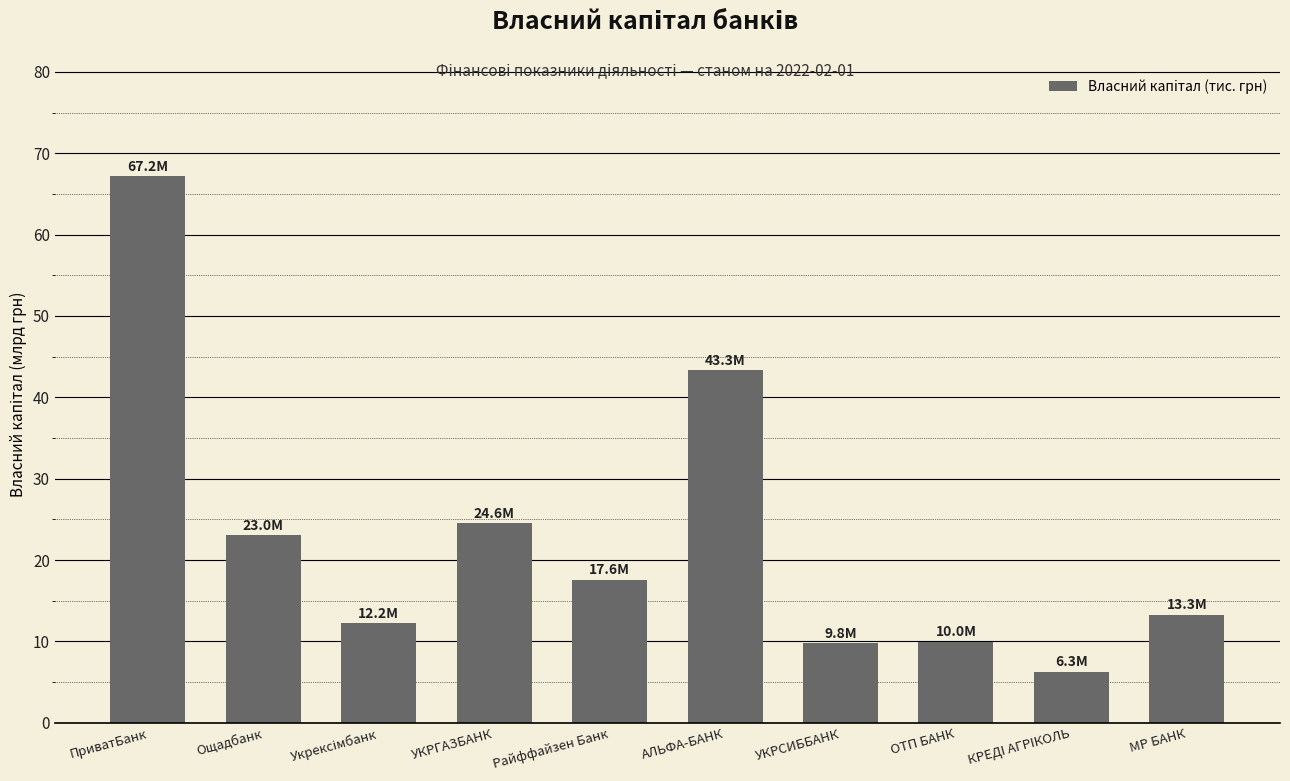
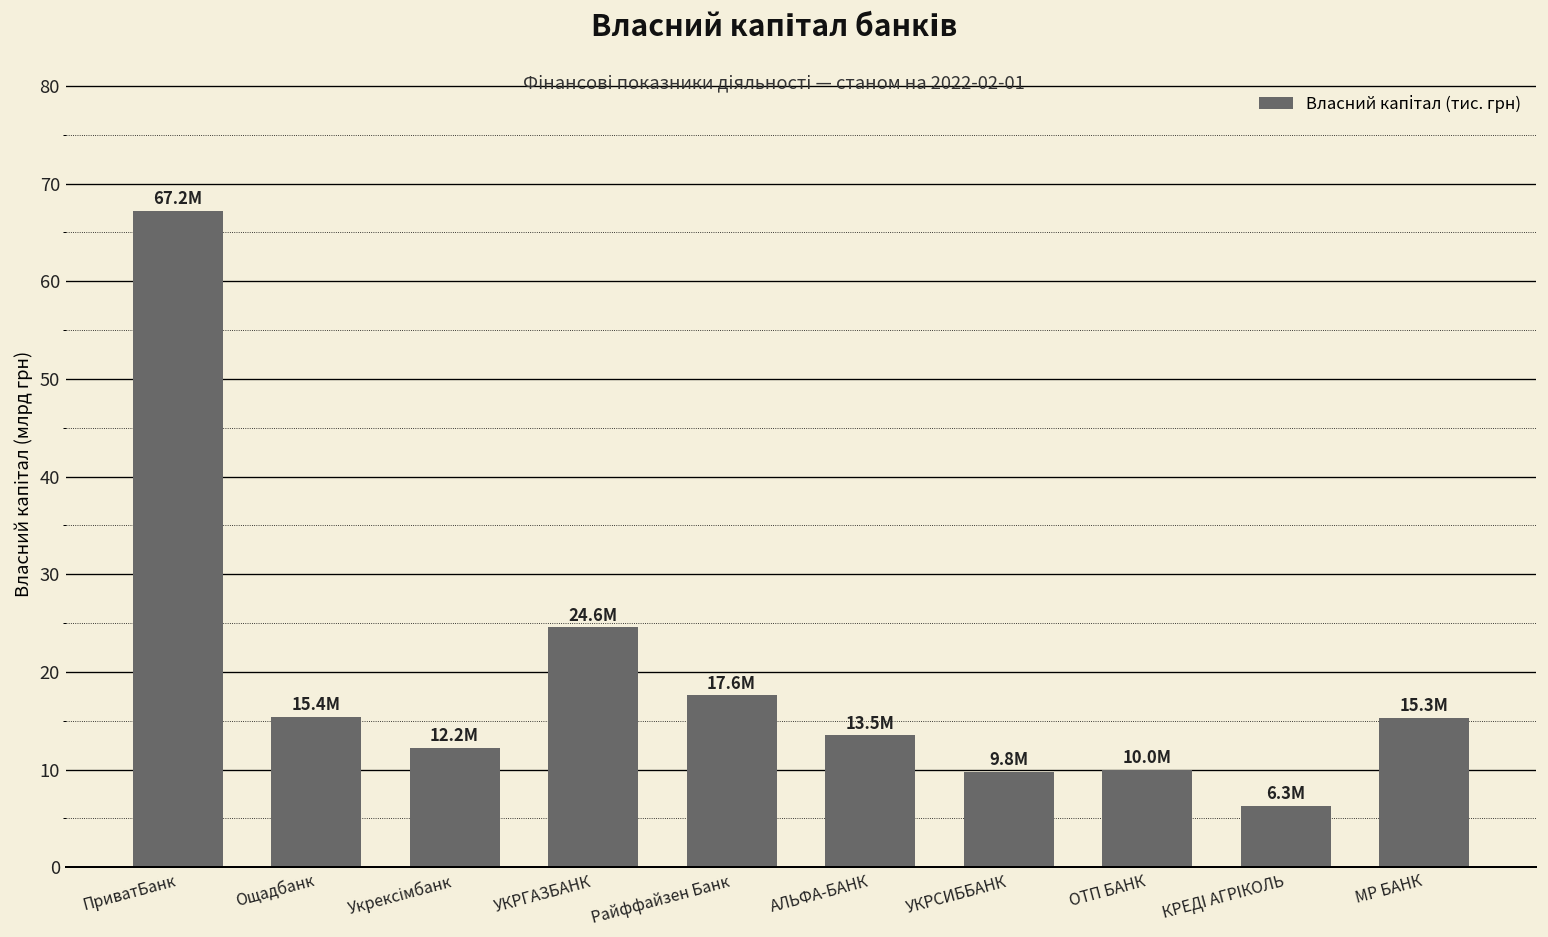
  {
    "ПриватБанк": "67.2M",
-   "Ощадбанк": "23.0M",
+   "Ощадбанк": "15.4M",
    "Укрексімбанк": "12.2M",
    "УКРГАЗБАНК": "24.6M",
    "Райффайзен Банк": "17.6M",
-   "АЛЬФА-БАНК": "43.3M",
+   "АЛЬФА-БАНК": "13.5M",
    "УКРСИББАНК": "9.8M",
    "ОТП БАНК": "10.0M",
    "КРЕДІ АГРІКОЛЬ": "6.3M",
-   "МР БАНК": "13.3M"
+   "МР БАНК": "15.3M"
  }
